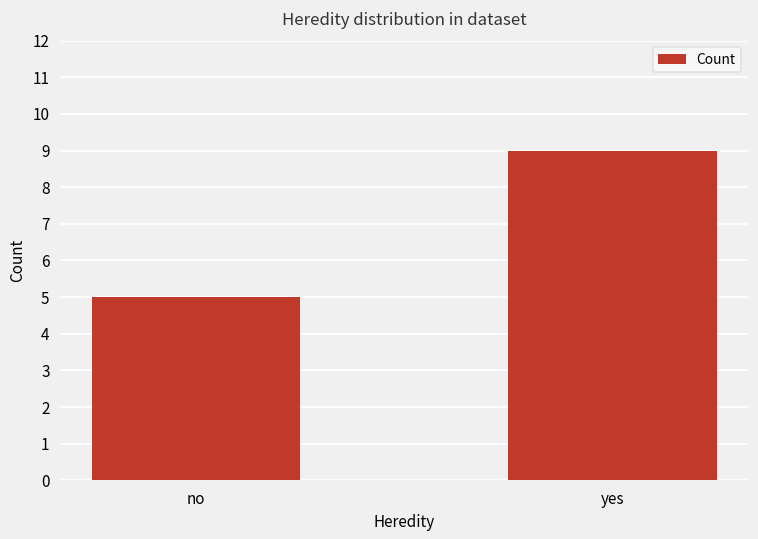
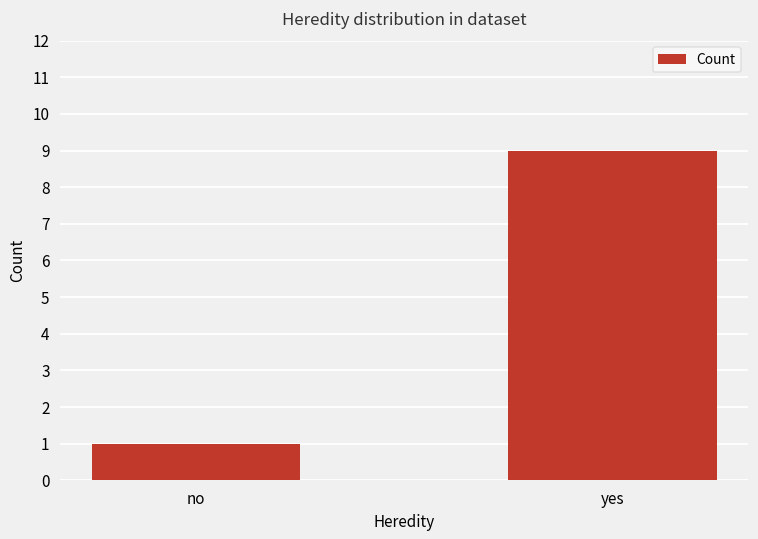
  {
-   "no": 5,
+   "no": 1,
    "yes": 9
  }
